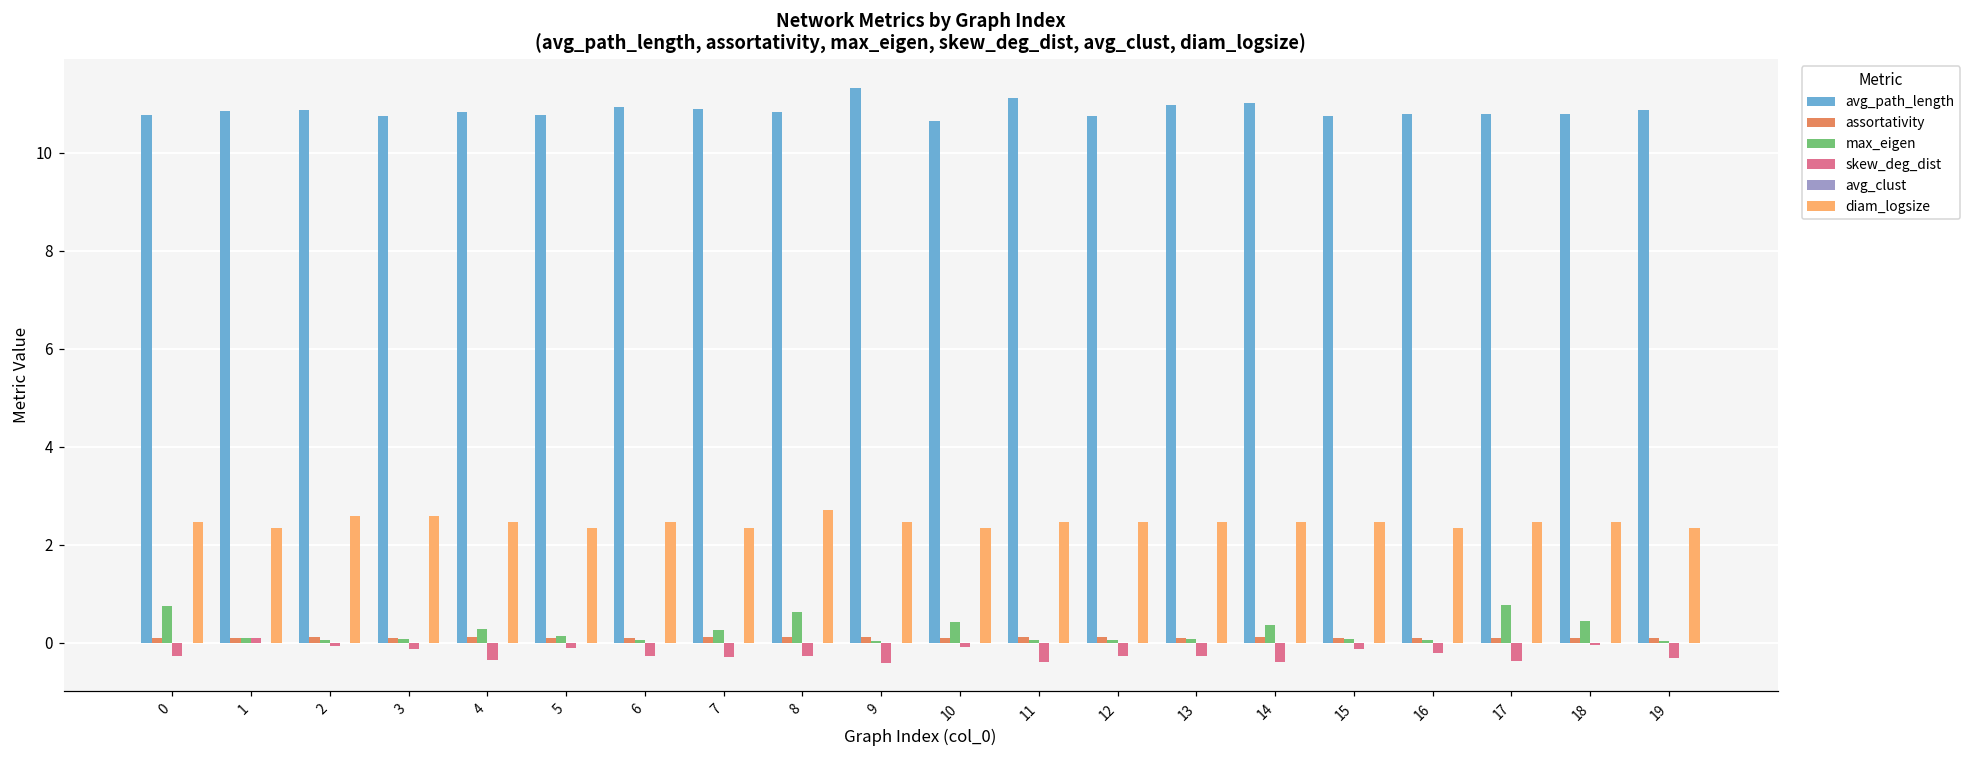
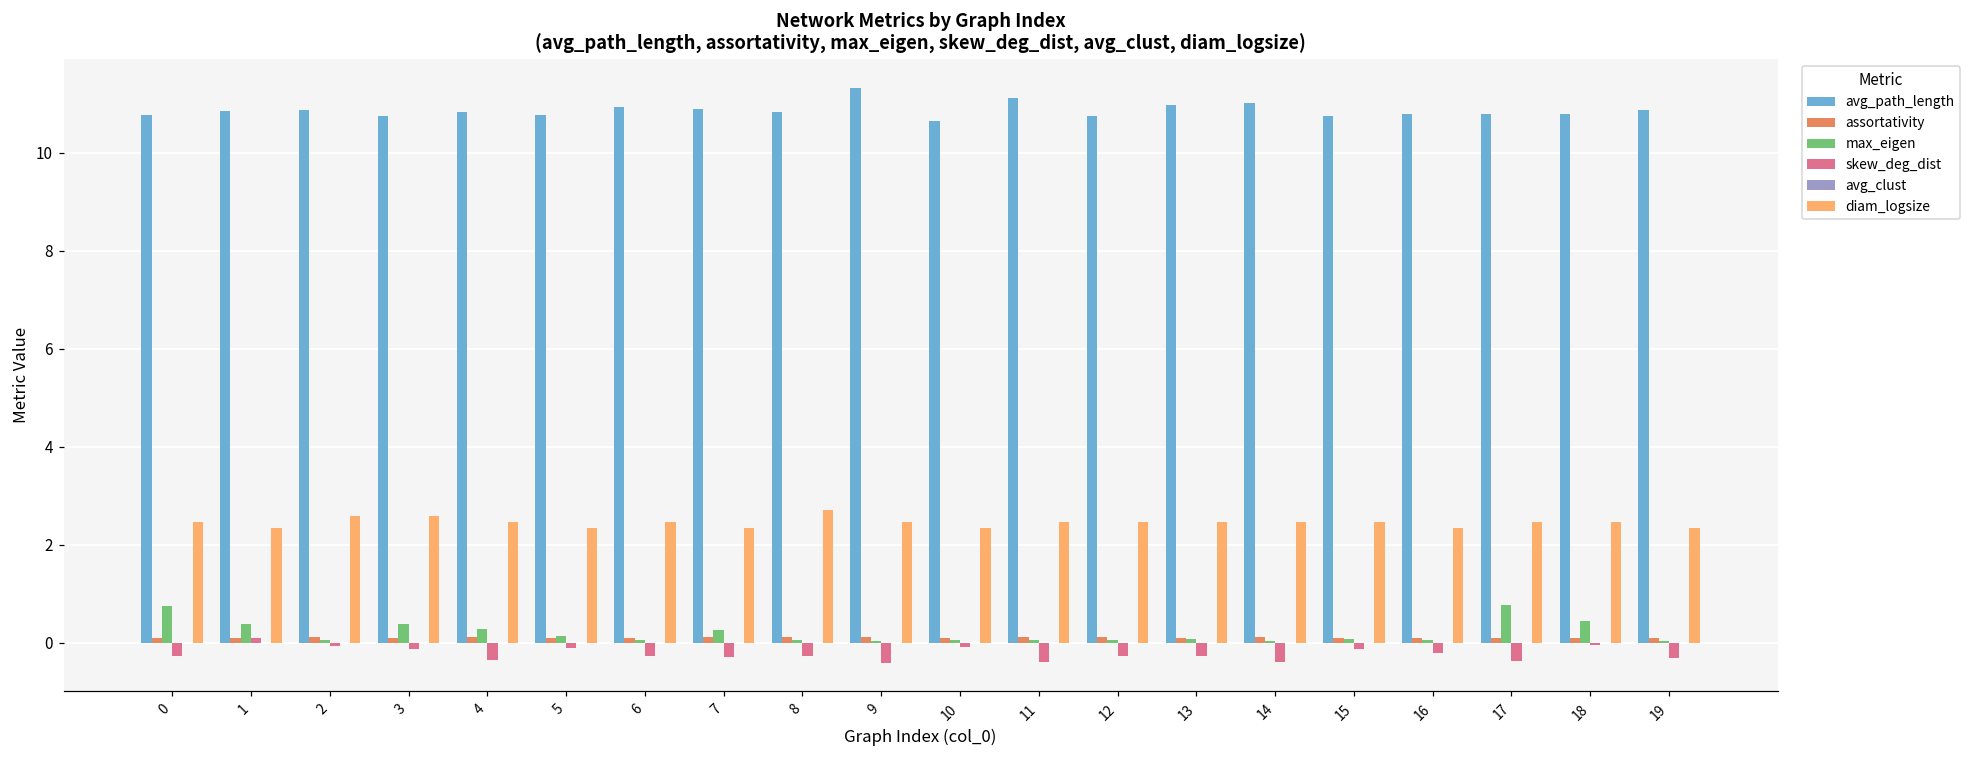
  {
    "max_eigen": {
      "0": 0.8,
-     "1": 0.1,
+     "1": 0.4,
      "2": 0.1,
-     "3": 0.1,
+     "3": 0.4,
      "4": 0.3,
      "5": 0.1,
      "7": 0.3,
-     "8": 0.6,
-     "10": 0.4,
+     "8": 0.1,
+     "10": 0.1,
      "13": 0.1,
-     "14": 0.4,
+     "14": 0.0,
      "15": 0.1,
      "17": 0.8,
      "18": 0.4
    }
  }
